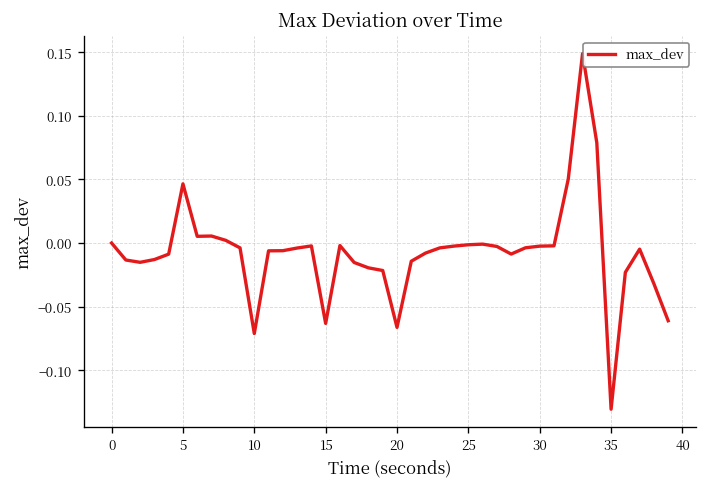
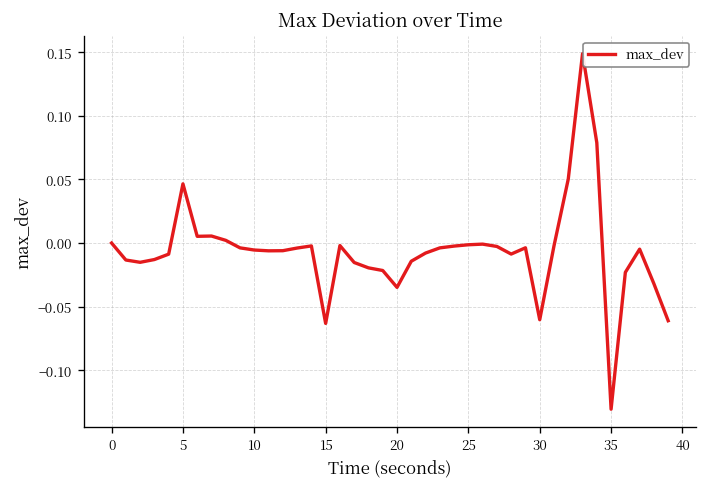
  {
    "0": 0.000,
    "5": 0.047,
-   "10": -0.071,
+   "10": -0.005,
    "15": -0.063,
-   "20": -0.066,
+   "20": -0.035,
    "25": -0.001,
-   "30": -0.002,
+   "30": -0.060,
    "35": -0.131
  }
